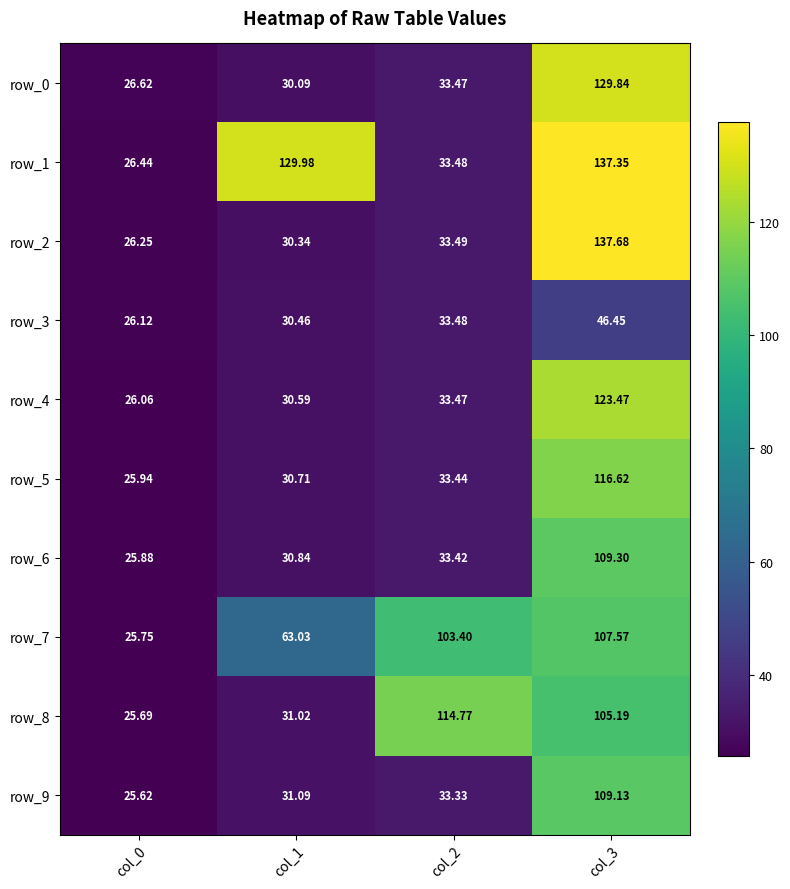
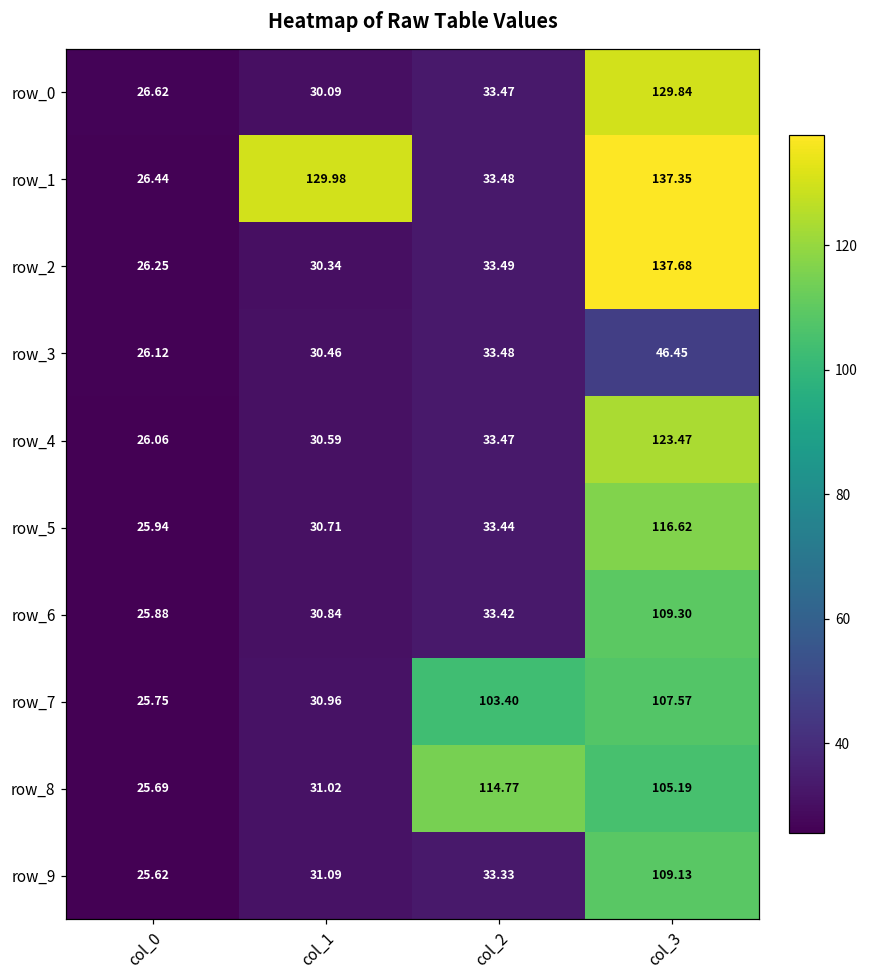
  {
    "row_0": {
      "col_0": 26.62,
      "col_1": 30.09,
      "col_2": 33.47,
      "col_3": 129.84
    },
    "row_1": {
      "col_0": 26.44,
      "col_1": 129.98,
      "col_2": 33.48,
      "col_3": 137.35
    },
    "row_2": {
      "col_0": 26.25,
      "col_1": 30.34,
      "col_2": 33.49,
      "col_3": 137.68
    },
    "row_3": {
      "col_0": 26.12,
      "col_1": 30.46,
      "col_2": 33.48,
      "col_3": 46.45
    },
    "row_4": {
      "col_0": 26.06,
      "col_1": 30.59,
      "col_2": 33.47,
      "col_3": 123.47
    },
    "row_5": {
      "col_0": 25.94,
      "col_1": 30.71,
      "col_2": 33.44,
      "col_3": 116.62
    },
    "row_6": {
      "col_0": 25.88,
      "col_1": 30.84,
      "col_2": 33.42,
      "col_3": 109.30
    },
    "row_7": {
      "col_0": 25.75,
-     "col_1": 63.03,
+     "col_1": 30.96,
      "col_2": 103.40,
      "col_3": 107.57
    },
    "row_8": {
      "col_0": 25.69,
      "col_1": 31.02,
      "col_2": 114.77,
      "col_3": 105.19
    },
    "row_9": {
      "col_0": 25.62,
      "col_1": 31.09,
      "col_2": 33.33,
      "col_3": 109.13
    }
  }
